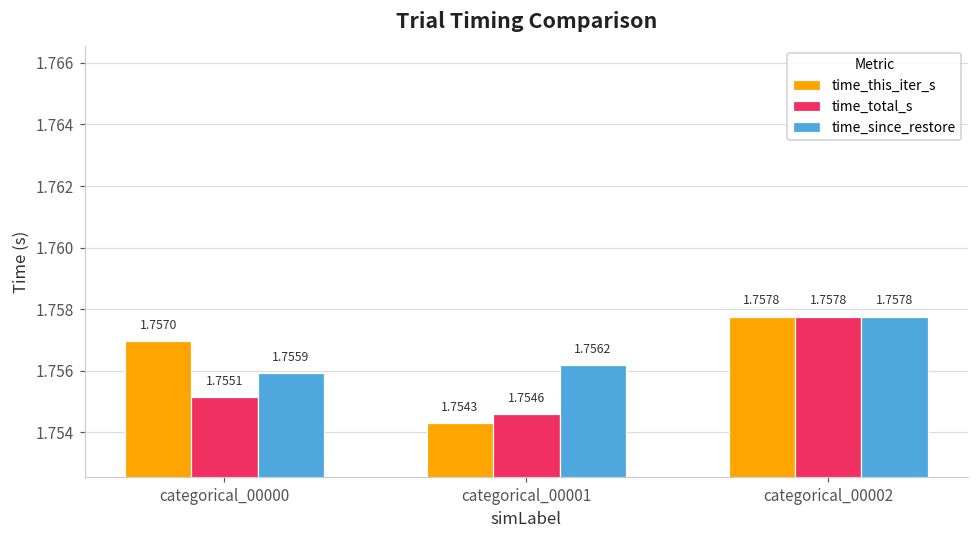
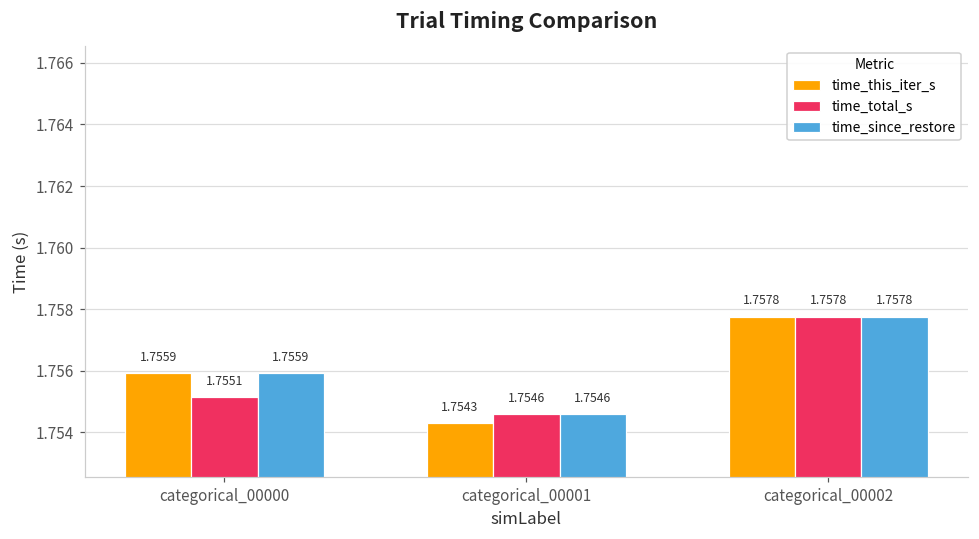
  {
    "time_this_iter_s": {
-     "categorical_00000": 1.7570,
+     "categorical_00000": 1.7559,
      "categorical_00001": 1.7543,
      "categorical_00002": 1.7578
    },
    "time_total_s": {
      "categorical_00000": 1.7551,
      "categorical_00001": 1.7546,
      "categorical_00002": 1.7578
    },
    "time_since_restore": {
      "categorical_00000": 1.7559,
-     "categorical_00001": 1.7562,
+     "categorical_00001": 1.7546,
      "categorical_00002": 1.7578
    }
  }
